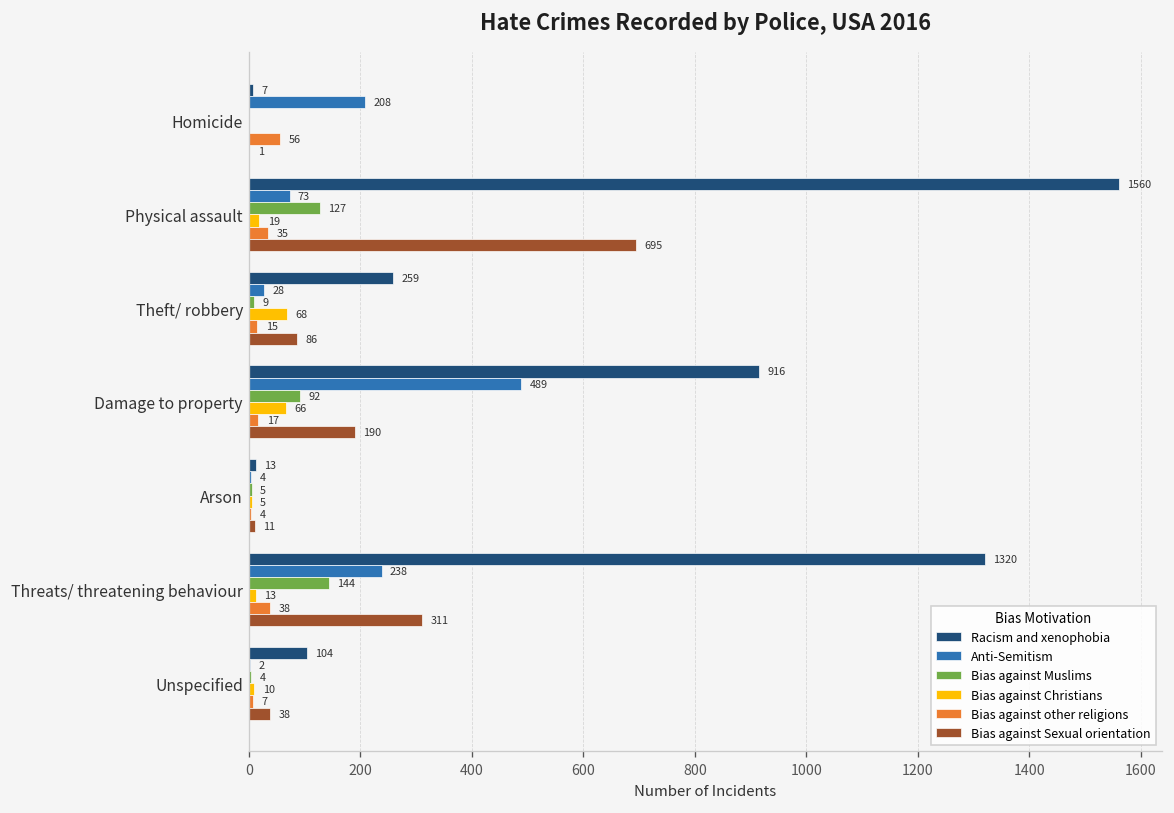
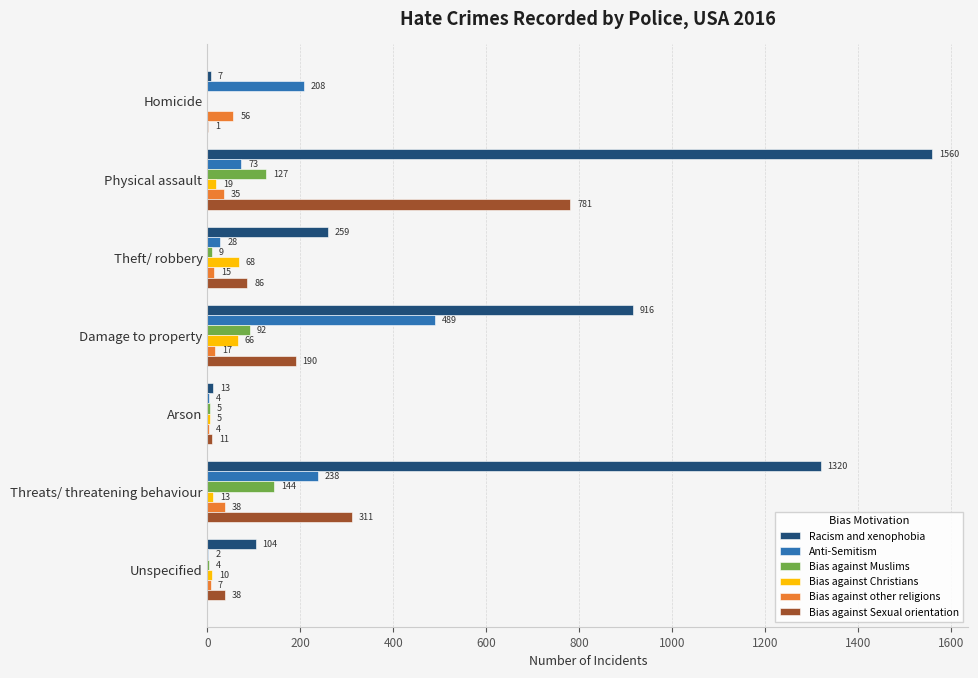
  {
    "Racism and xenophobia": {
      "Homicide": 7,
      "Physical assault": 1560,
      "Theft/ robbery": 259,
      "Damage to property": 916,
      "Arson": 13,
      "Threats/ threatening behaviour": 1320,
      "Unspecified": 104
    },
    "Anti-Semitism": {
      "Homicide": 208,
      "Physical assault": 73,
      "Theft/ robbery": 28,
      "Damage to property": 489,
      "Arson": 4,
      "Threats/ threatening behaviour": 238,
      "Unspecified": 2
    },
    "Bias against Muslims": {
      "Physical assault": 127,
      "Theft/ robbery": 9,
      "Damage to property": 92,
      "Arson": 5,
      "Threats/ threatening behaviour": 144,
      "Unspecified": 4
    },
    "Bias against Christians": {
      "Physical assault": 19,
      "Theft/ robbery": 68,
      "Damage to property": 66,
      "Arson": 5,
      "Threats/ threatening behaviour": 13,
      "Unspecified": 10
    },
    "Bias against other religions": {
      "Homicide": 56,
      "Physical assault": 35,
      "Theft/ robbery": 15,
      "Damage to property": 17,
      "Arson": 4,
      "Threats/ threatening behaviour": 38,
      "Unspecified": 7
    },
    "Bias against Sexual orientation": {
      "Homicide": 1,
-     "Physical assault": 695,
+     "Physical assault": 781,
      "Theft/ robbery": 86,
      "Damage to property": 190,
      "Arson": 11,
      "Threats/ threatening behaviour": 311,
      "Unspecified": 38
    }
  }
